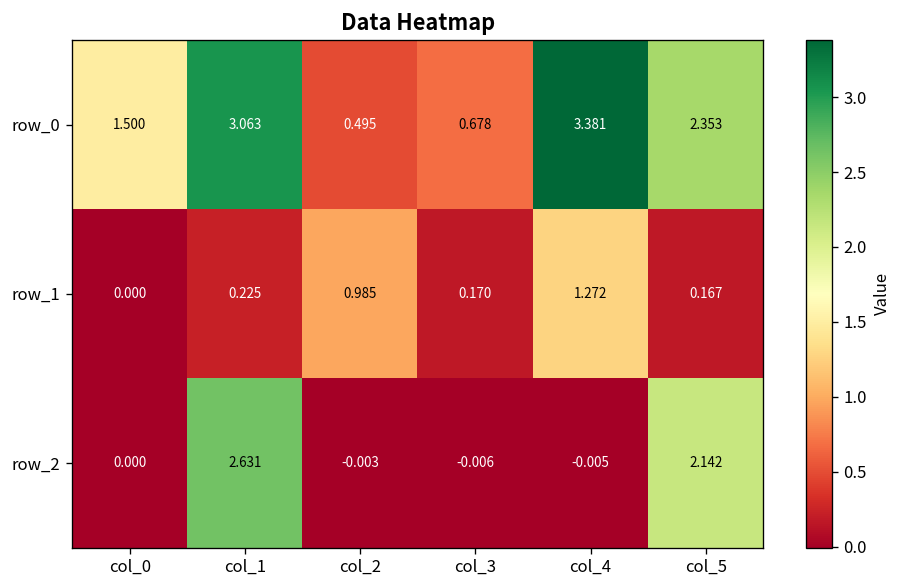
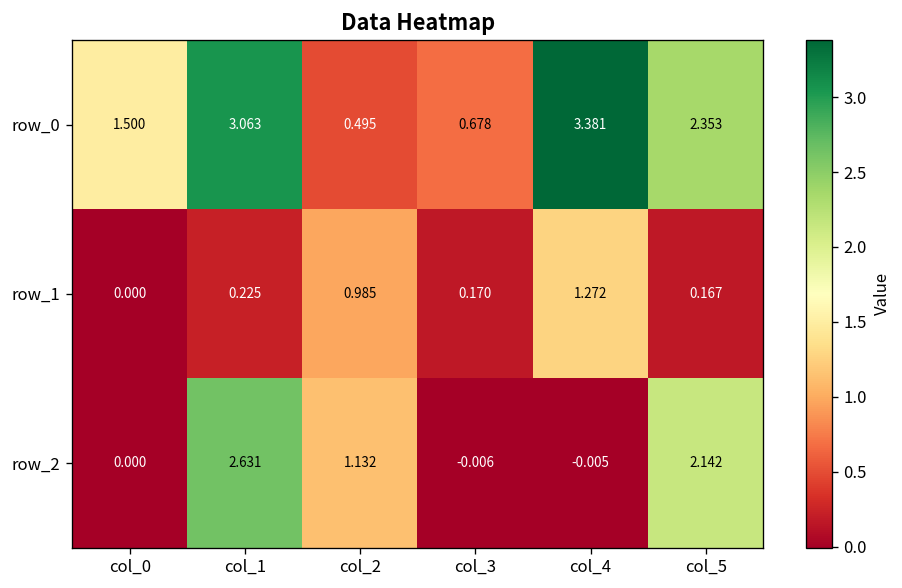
  {
    "row_0": {
      "col_0": 1.500,
      "col_1": 3.063,
      "col_2": 0.495,
      "col_3": 0.678,
      "col_4": 3.381,
      "col_5": 2.353
    },
    "row_1": {
      "col_0": 0.000,
      "col_1": 0.225,
      "col_2": 0.985,
      "col_3": 0.170,
      "col_4": 1.272,
      "col_5": 0.167
    },
    "row_2": {
      "col_0": 0.000,
      "col_1": 2.631,
-     "col_2": -0.003,
+     "col_2": 1.132,
      "col_3": -0.006,
      "col_4": -0.005,
      "col_5": 2.142
    }
  }
